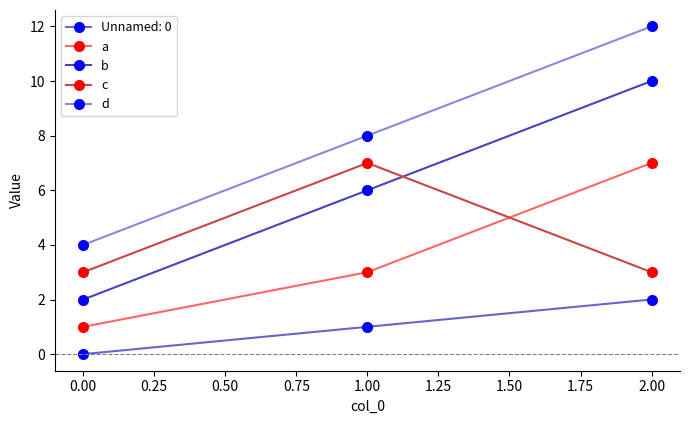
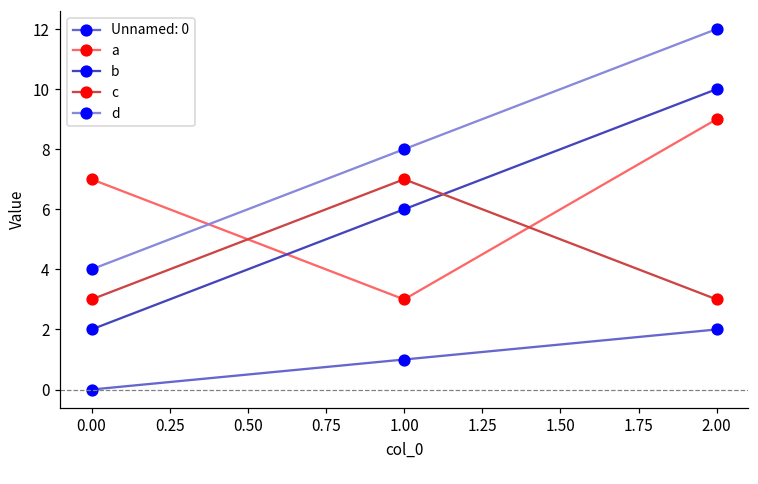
  {
    "a": {
-     "0.00": 1,
+     "0.00": 7,
      "1.00": 3,
-     "2.00": 7
+     "2.00": 9
    },
    "c": {
      "0.00": 3,
      "1.00": 7,
      "2.00": 3
    }
  }
